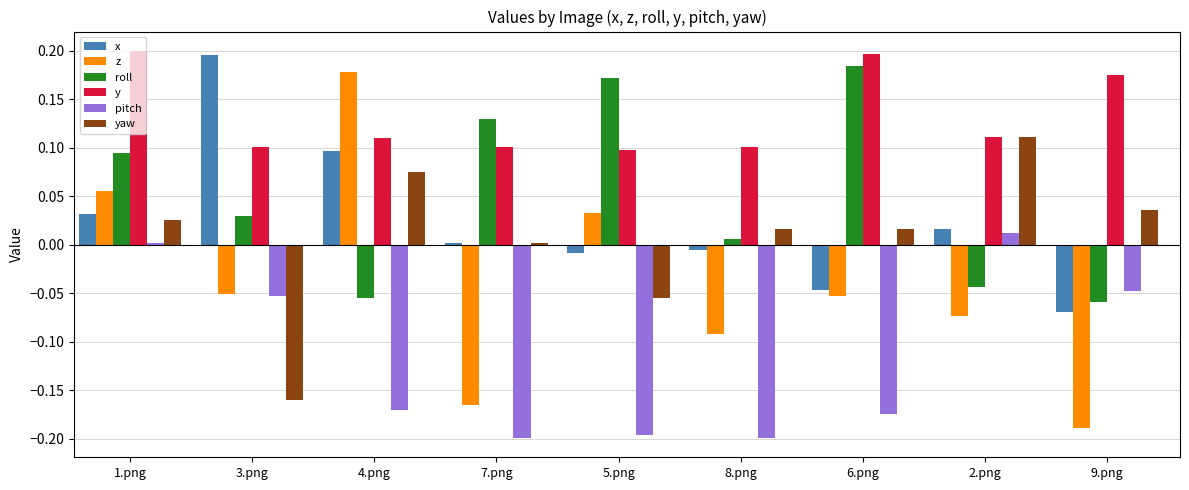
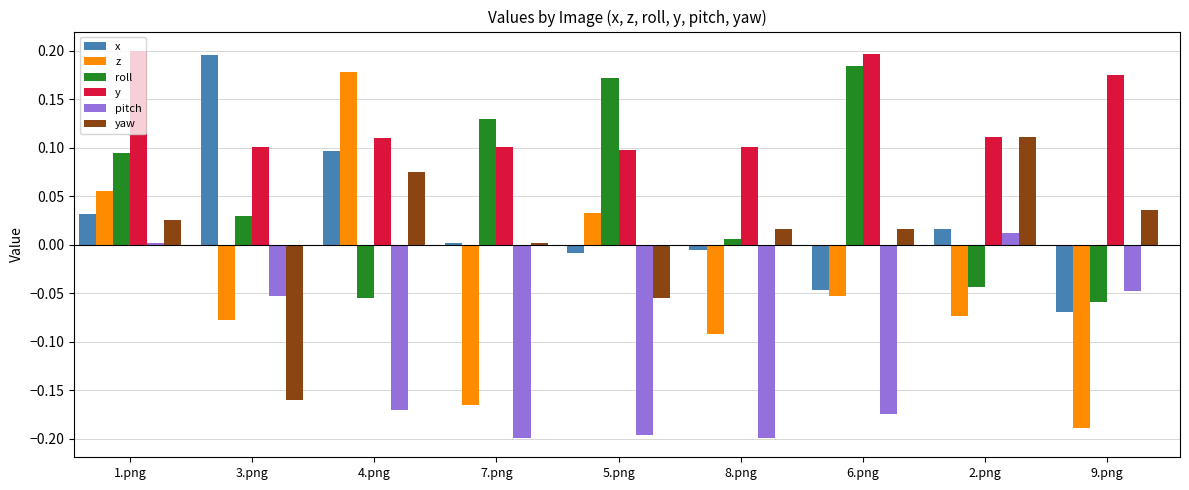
  {
    "x": {
      "1.png": 0.03,
      "3.png": 0.20,
      "4.png": 0.10,
      "5.png": -0.01,
      "8.png": 0.00,
      "6.png": -0.05,
      "2.png": 0.02,
      "9.png": -0.07
    },
    "z": {
      "1.png": 0.06,
-     "3.png": -0.05,
+     "3.png": -0.08,
      "4.png": 0.18,
      "7.png": -0.16,
      "5.png": 0.03,
      "8.png": -0.09,
      "6.png": -0.05,
      "2.png": -0.07,
      "9.png": -0.19
    },
    "roll": {
      "1.png": 0.10,
      "3.png": 0.03,
      "4.png": -0.05,
      "7.png": 0.13,
      "5.png": 0.17,
      "8.png": 0.01,
      "6.png": 0.18,
      "2.png": -0.04,
      "9.png": -0.06
    },
    "y": {
      "3.png": 0.10,
      "4.png": 0.11,
      "7.png": 0.10,
      "5.png": 0.10,
      "8.png": 0.10,
      "6.png": 0.20,
      "2.png": 0.11,
      "9.png": 0.18
    },
    "pitch": {
      "3.png": -0.05,
      "4.png": -0.17,
      "7.png": -0.20,
      "5.png": -0.20,
      "8.png": -0.20,
      "6.png": -0.17,
      "2.png": 0.01,
      "9.png": -0.05
    },
    "yaw": {
      "1.png": 0.03,
      "3.png": -0.16,
      "4.png": 0.08,
      "5.png": -0.05,
      "8.png": 0.02,
      "6.png": 0.02,
      "2.png": 0.11,
      "9.png": 0.04
    }
  }
